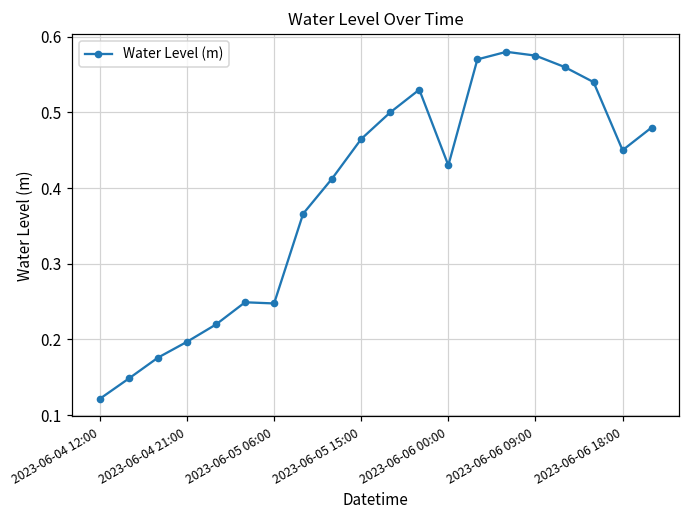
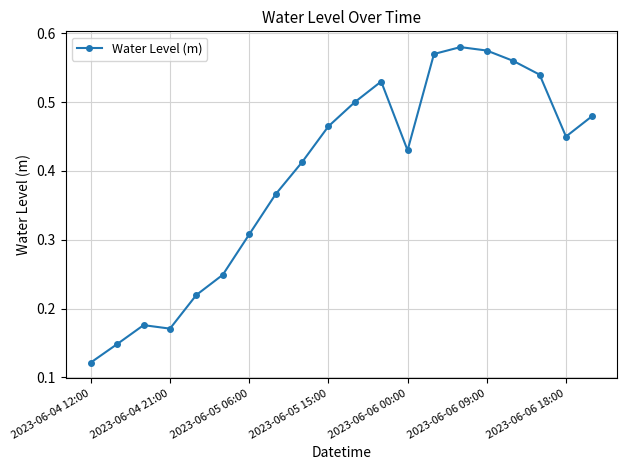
  {
    "2023-06-04 12:00": 0.12,
-   "2023-06-04 21:00": 0.20,
-   "2023-06-05 06:00": 0.25,
+   "2023-06-04 21:00": 0.17,
+   "2023-06-05 06:00": 0.31,
    "2023-06-05 15:00": 0.46,
    "2023-06-06 00:00": 0.43,
    "2023-06-06 09:00": 0.58,
    "2023-06-06 18:00": 0.45
  }
